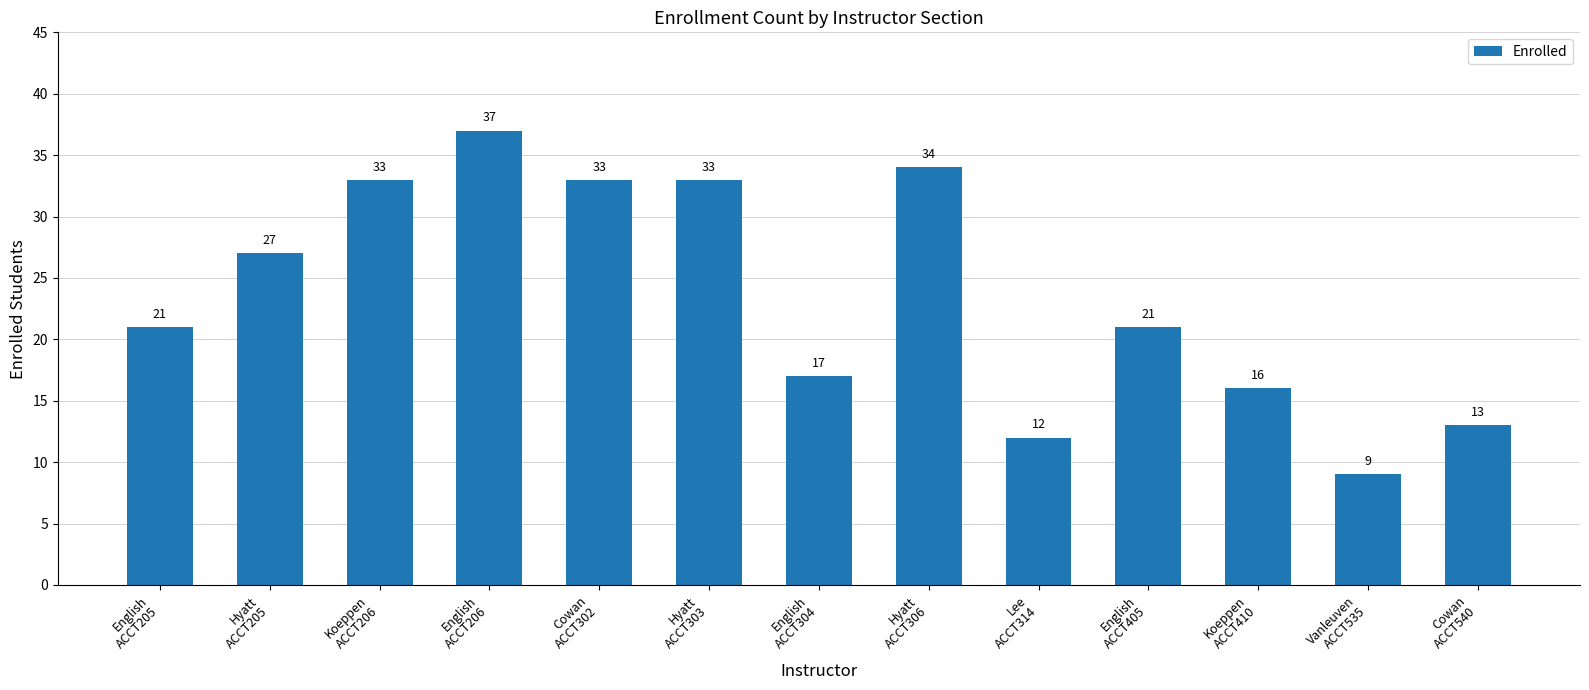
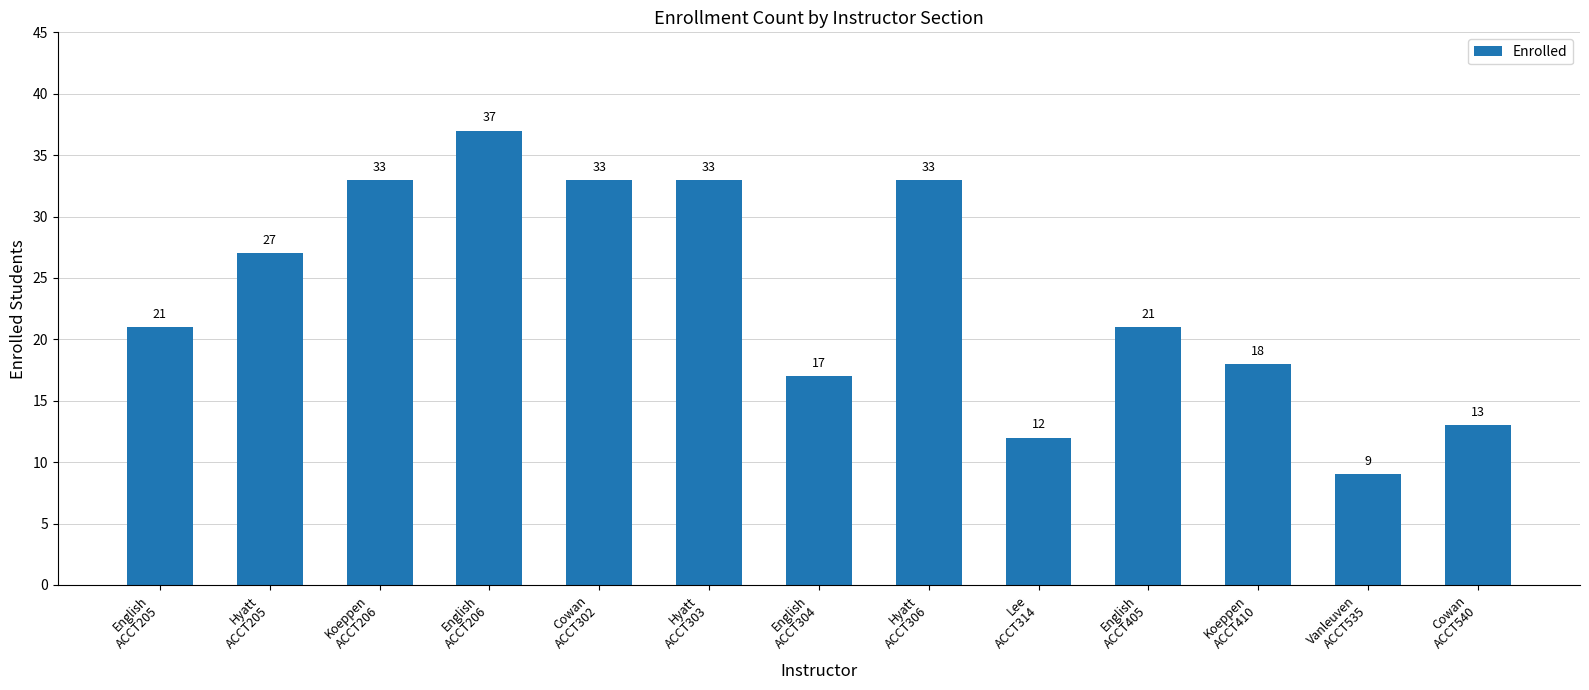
  {
    "English ACCT205": 21,
    "Hyatt ACCT205": 27,
    "Koeppen ACCT206": 33,
    "English ACCT206": 37,
    "Cowan ACCT302": 33,
    "Hyatt ACCT303": 33,
    "English ACCT304": 17,
-   "Hyatt ACCT306": 34,
+   "Hyatt ACCT306": 33,
    "Lee ACCT314": 12,
    "English ACCT405": 21,
-   "Koeppen ACCT410": 16,
+   "Koeppen ACCT410": 18,
    "Vanleuven ACCT535": 9,
    "Cowan ACCT540": 13
  }
